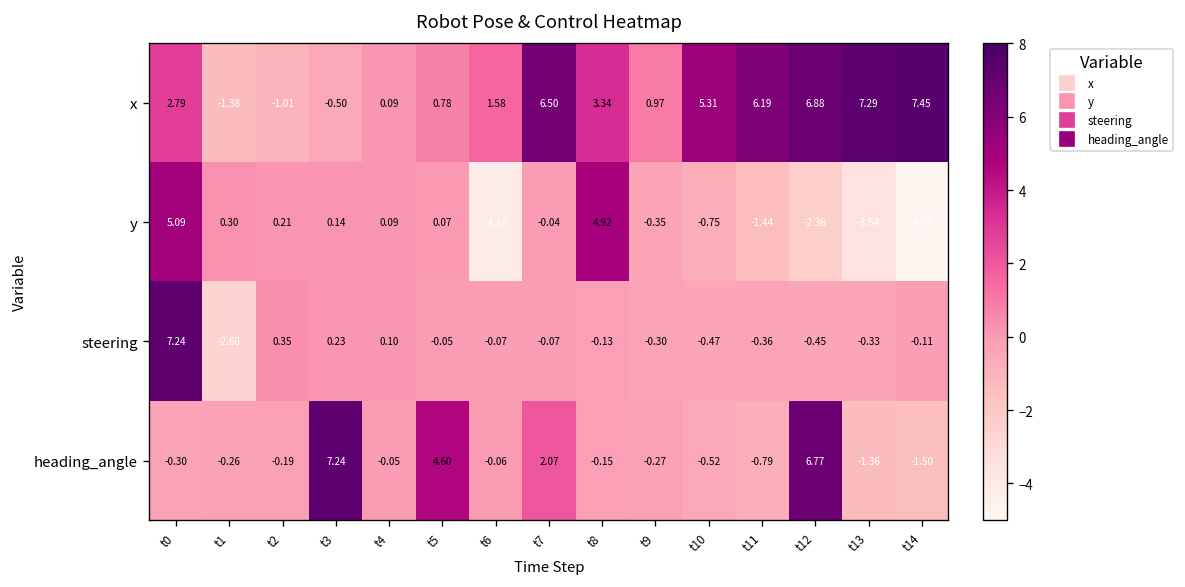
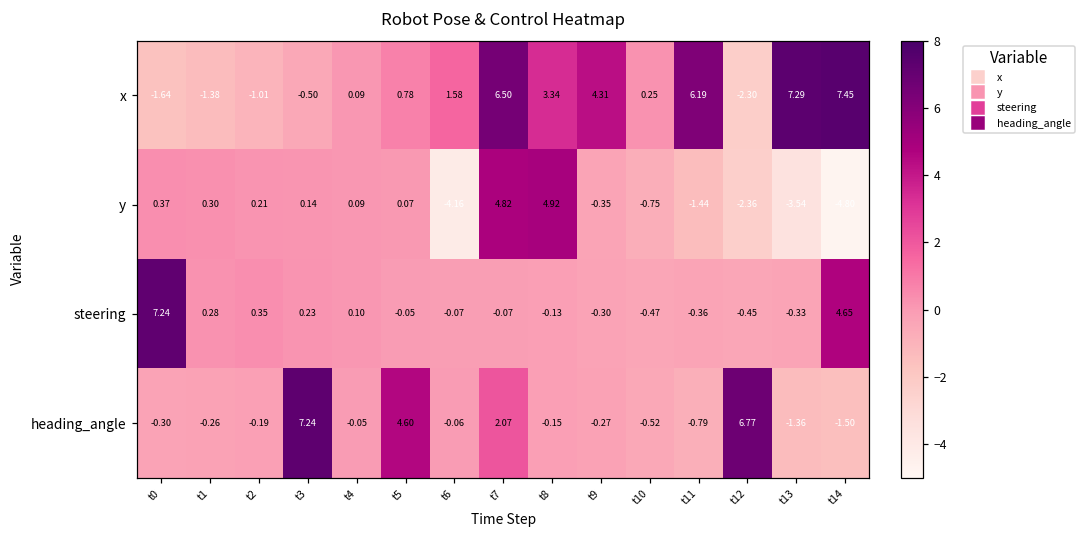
  {
    "x": {
-     "t0": 2.79,
+     "t0": -1.64,
      "t1": -1.38,
      "t2": -1.01,
      "t3": -0.50,
      "t4": 0.09,
      "t5": 0.78,
      "t6": 1.58,
      "t7": 6.50,
      "t8": 3.34,
-     "t9": 0.97,
-     "t10": 5.31,
+     "t9": 4.31,
+     "t10": 0.25,
      "t11": 6.19,
-     "t12": 6.88,
+     "t12": -2.30,
      "t13": 7.29,
      "t14": 7.45
    },
    "y": {
-     "t0": 5.09,
+     "t0": 0.37,
      "t1": 0.30,
      "t2": 0.21,
      "t3": 0.14,
      "t4": 0.09,
      "t5": 0.07,
-     "t7": -0.04,
+     "t7": 4.82,
      "t8": 4.92,
      "t9": -0.35,
      "t10": -0.75,
      "t11": -1.44,
      "t12": -2.36
    },
    "steering": {
      "t0": 7.24,
-     "t1": -2.60,
+     "t1": 0.28,
      "t2": 0.35,
      "t3": 0.23,
      "t4": 0.10,
      "t5": -0.05,
      "t6": -0.07,
      "t7": -0.07,
      "t8": -0.13,
      "t9": -0.30,
      "t10": -0.47,
      "t11": -0.36,
      "t12": -0.45,
      "t13": -0.33,
-     "t14": -0.11
+     "t14": 4.65
    },
    "heading_angle": {
      "t0": -0.30,
      "t1": -0.26,
      "t2": -0.19,
      "t3": 7.24,
      "t4": -0.05,
      "t5": 4.60,
      "t6": -0.06,
      "t7": 2.07,
      "t8": -0.15,
      "t9": -0.27,
      "t10": -0.52,
      "t11": -0.79,
      "t12": 6.77,
      "t13": -1.36,
      "t14": -1.50
    }
  }
